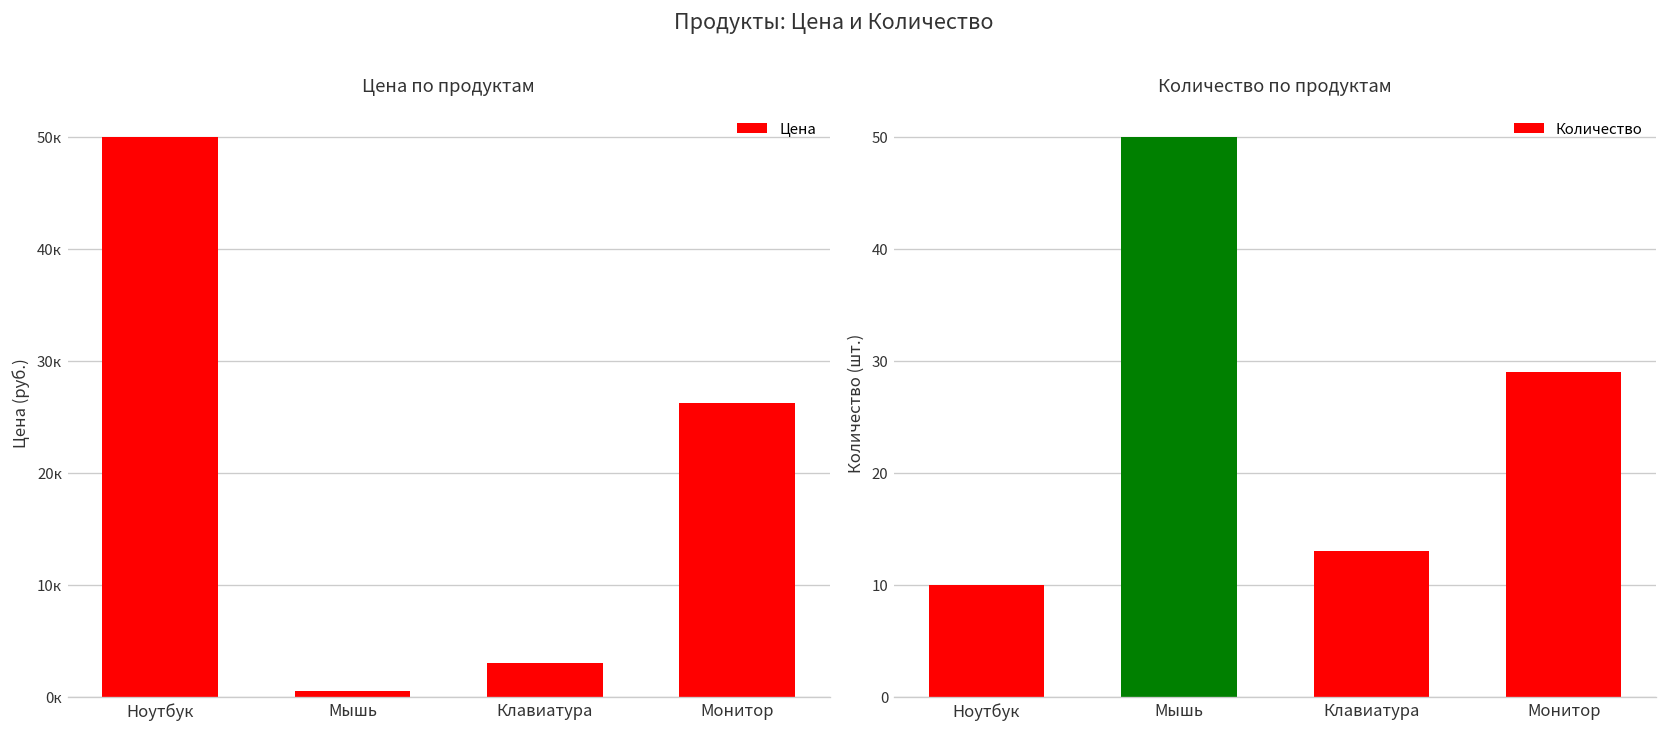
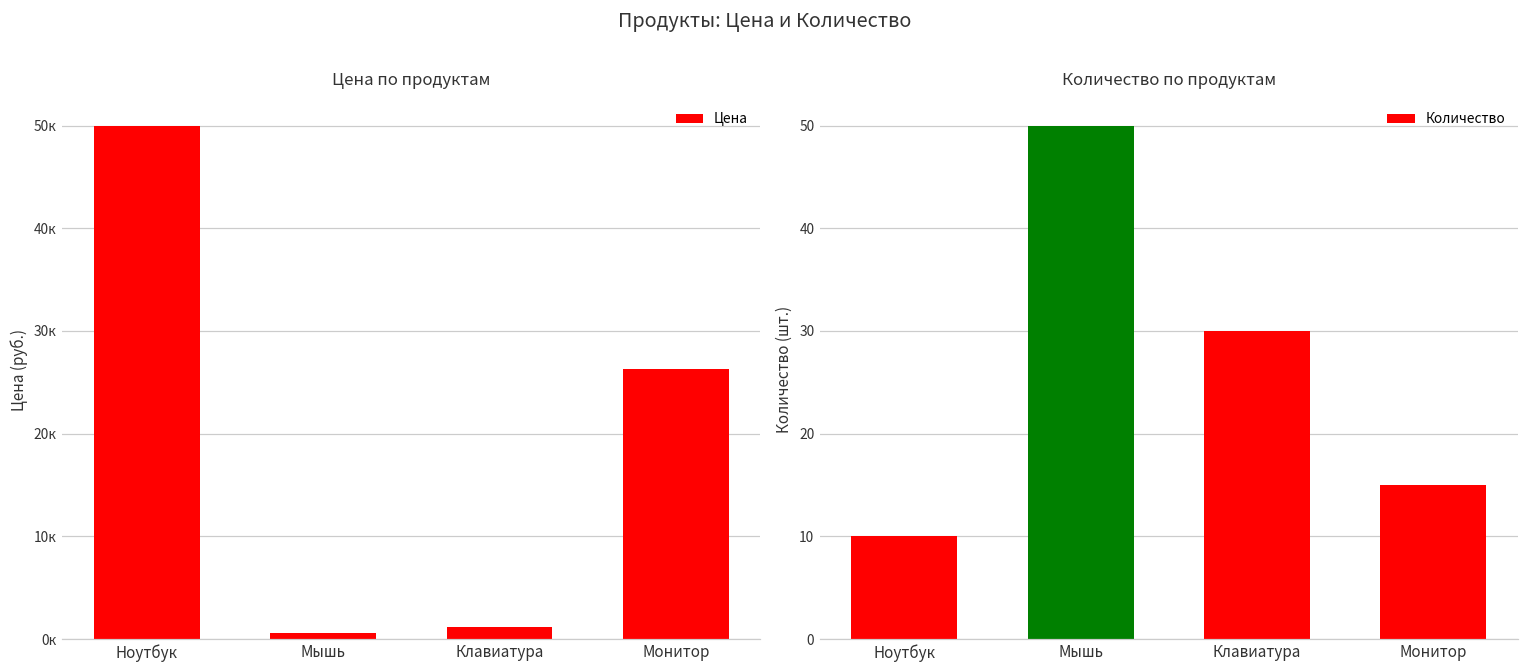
  {
    "Цена по продуктам": {
      "Ноутбук": "50к",
      "Мышь": "1к",
-     "Клавиатура": "3к",
+     "Клавиатура": "1к",
      "Монитор": "26к"
    },
    "Количество по продуктам": {
      "Ноутбук": "10",
      "Мышь": "50",
-     "Клавиатура": "13",
-     "Монитор": "29"
+     "Клавиатура": "30",
+     "Монитор": "15"
    }
  }
